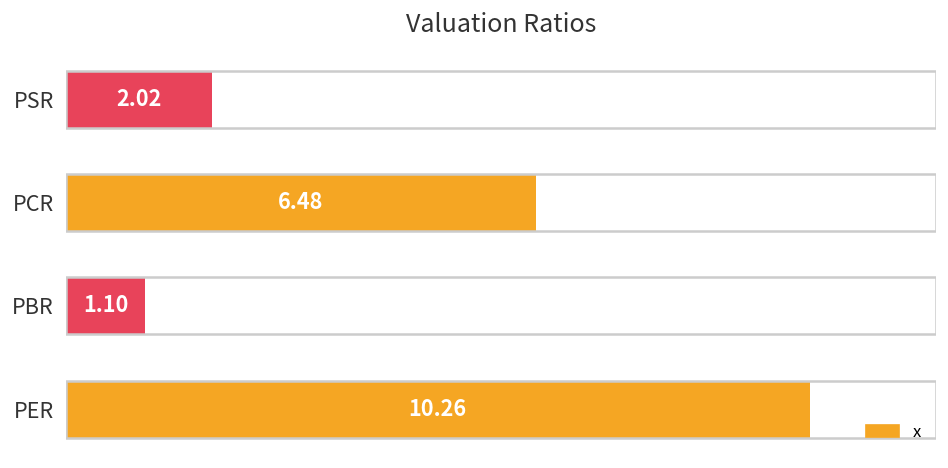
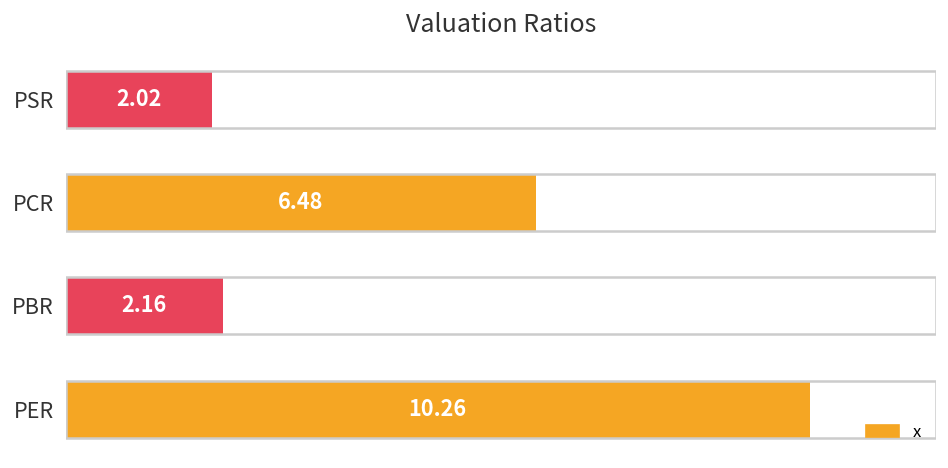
  {
    "PSR": 2.02,
    "PCR": 6.48,
-   "PBR": 1.10,
+   "PBR": 2.16,
    "PER": 10.26
  }
